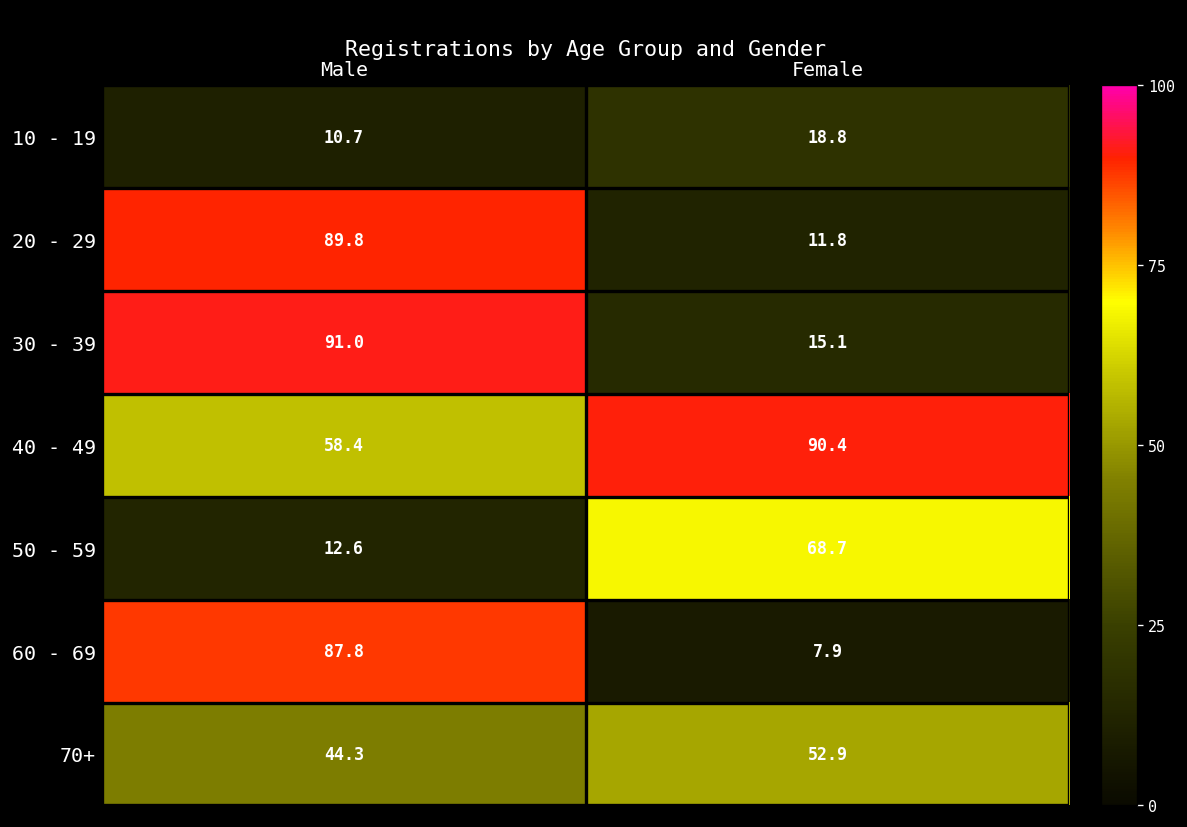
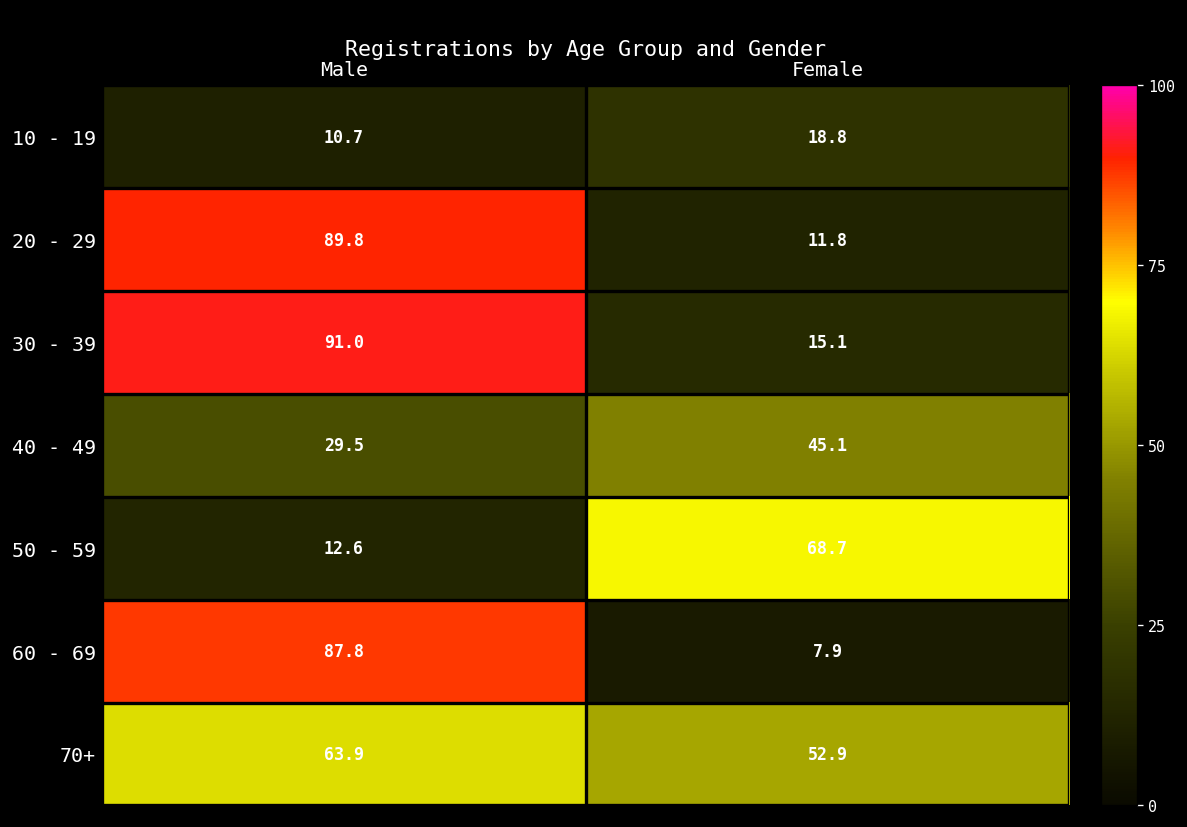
  {
    "10 - 19": {
      "Male": 10.7,
      "Female": 18.8
    },
    "20 - 29": {
      "Male": 89.8,
      "Female": 11.8
    },
    "30 - 39": {
      "Male": 91.0,
      "Female": 15.1
    },
    "40 - 49": {
-     "Male": 58.4,
-     "Female": 90.4
+     "Male": 29.5,
+     "Female": 45.1
    },
    "50 - 59": {
      "Male": 12.6,
      "Female": 68.7
    },
    "60 - 69": {
      "Male": 87.8,
      "Female": 7.9
    },
    "70+": {
-     "Male": 44.3,
+     "Male": 63.9,
      "Female": 52.9
    }
  }
